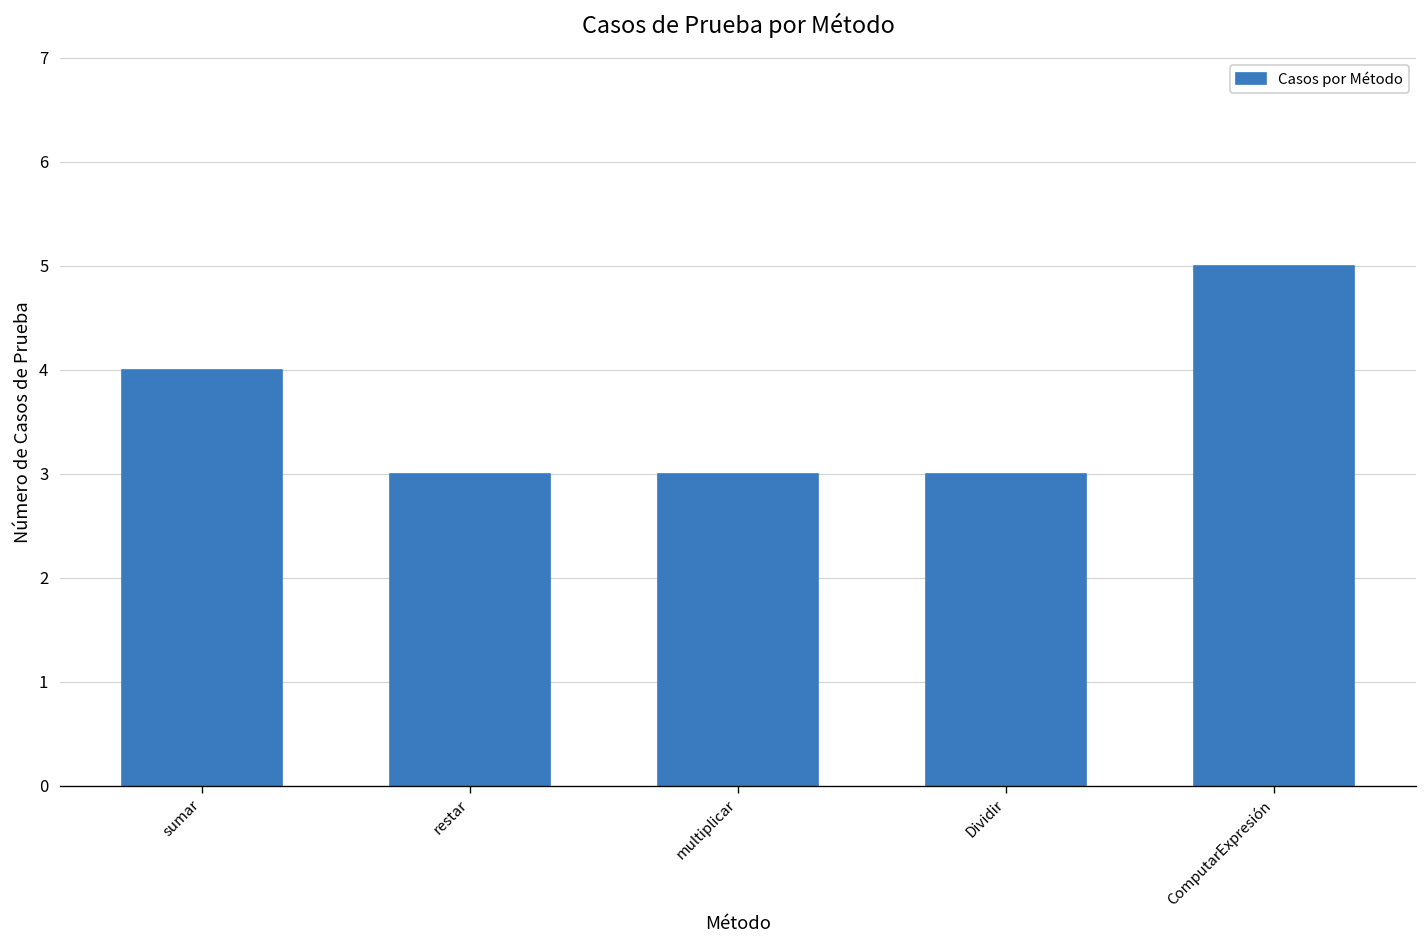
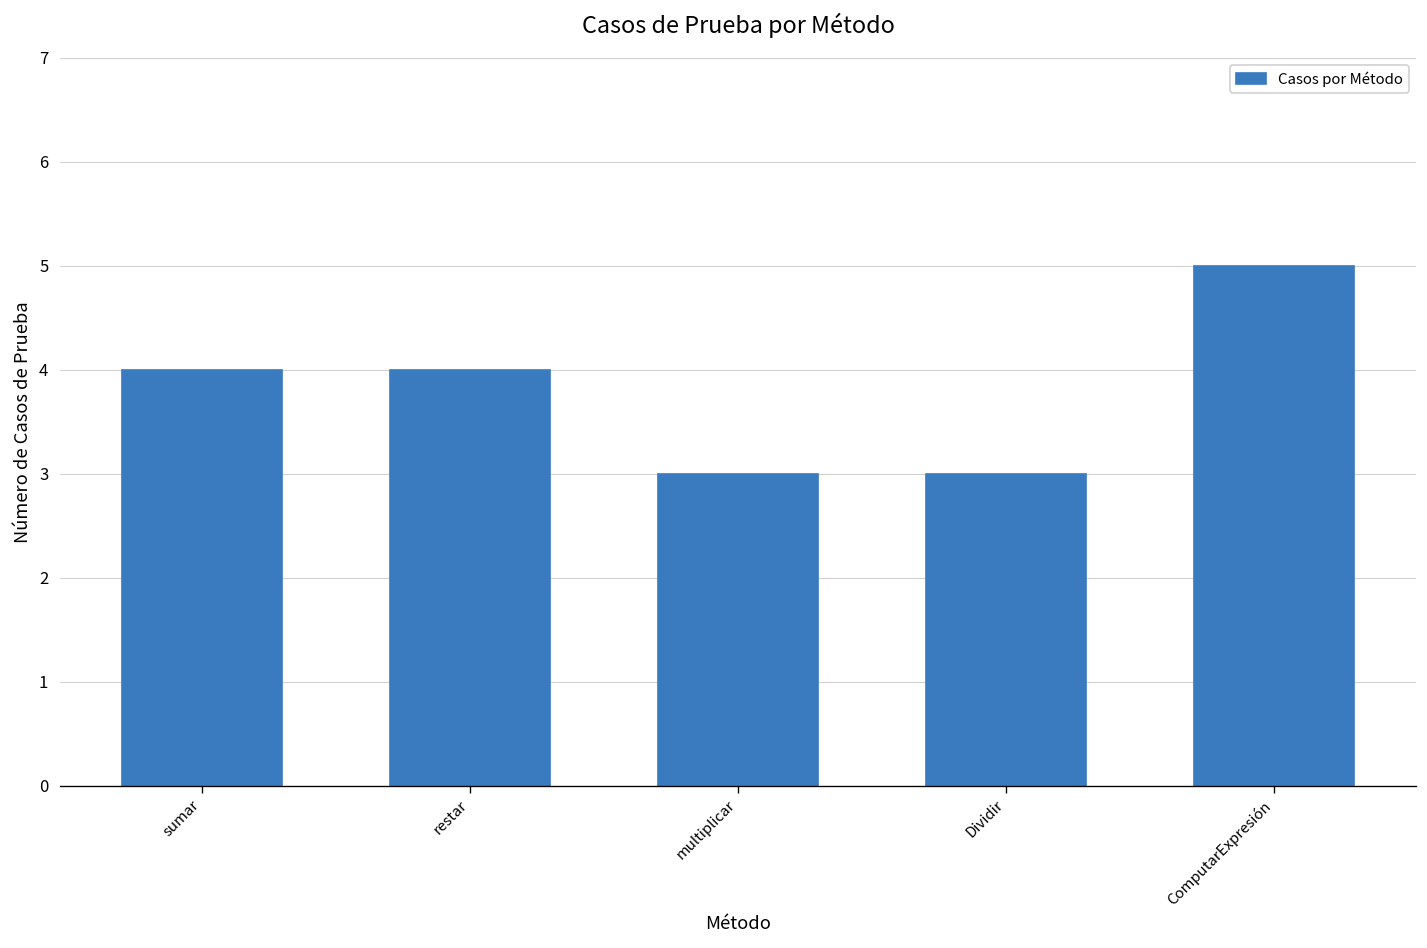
  {
    "sumar": 4,
-   "restar": 3,
+   "restar": 4,
    "multiplicar": 3,
    "Dividir": 3,
    "ComputarExpresión": 5
  }
